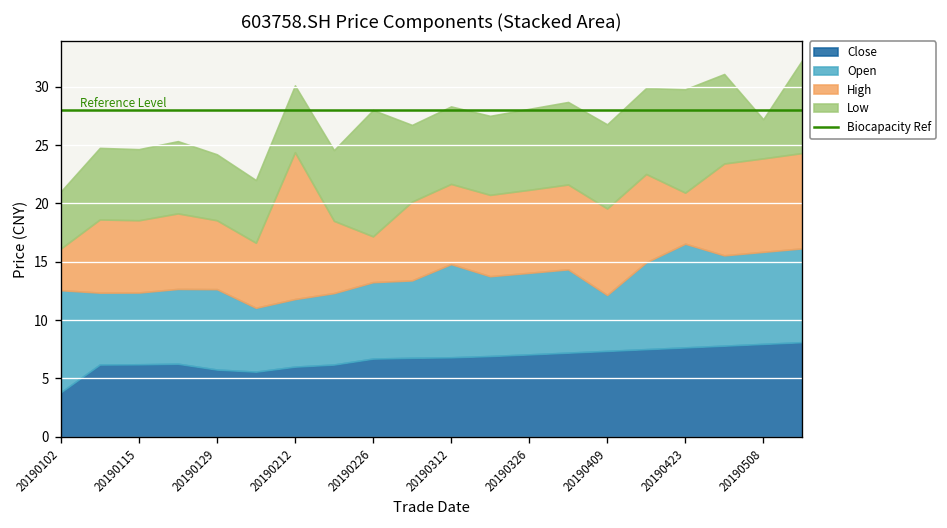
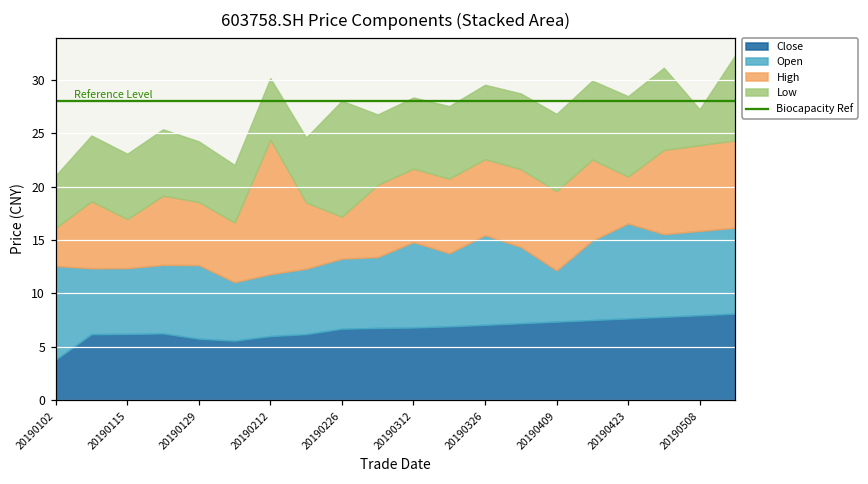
  {
    "Close": {
      "20190102": 4,
      "20190115": 6,
      "20190129": 6,
      "20190212": 6,
      "20190226": 7,
      "20190312": 7,
      "20190326": 7,
      "20190409": 7,
      "20190423": 8,
      "20190508": 8
    },
    "Open": {
      "20190102": 9,
      "20190115": 6,
      "20190129": 7,
      "20190212": 6,
      "20190226": 7,
      "20190312": 8,
-     "20190326": 7,
+     "20190326": 8,
      "20190409": 5,
      "20190423": 9,
      "20190508": 8
    },
    "High": {
      "20190102": 4,
-     "20190115": 6,
+     "20190115": 5,
      "20190129": 6,
      "20190212": 13,
      "20190226": 4,
      "20190312": 7,
      "20190326": 7,
      "20190409": 7,
      "20190423": 4,
      "20190508": 8
    },
    "Low": {
      "20190102": 5,
      "20190115": 6,
      "20190129": 6,
      "20190212": 6,
      "20190226": 11,
      "20190312": 7,
      "20190326": 7,
      "20190409": 7,
-     "20190423": 9,
+     "20190423": 8,
      "20190508": 3
    }
  }
